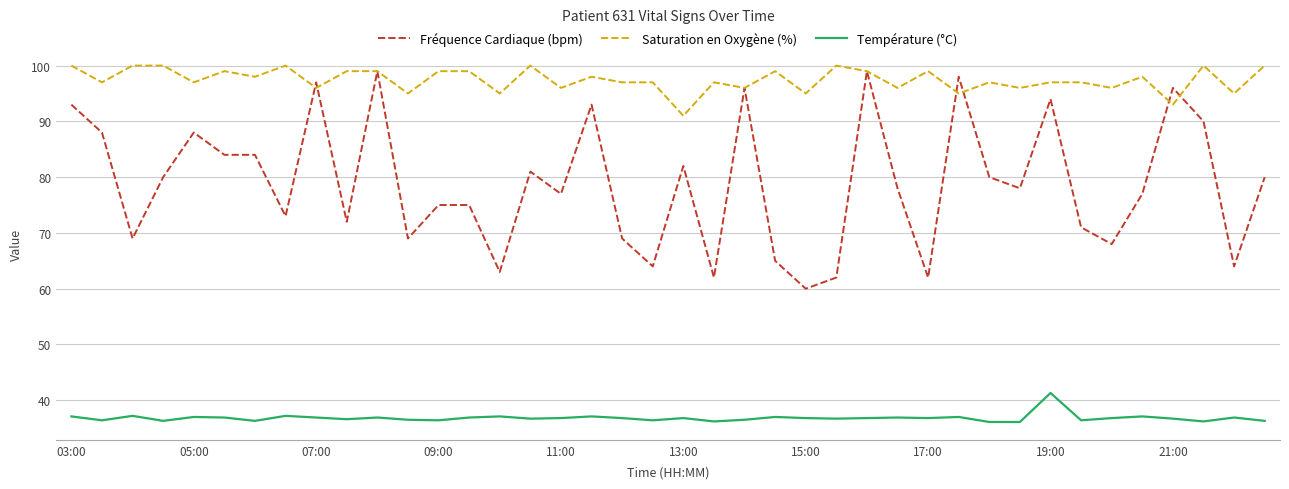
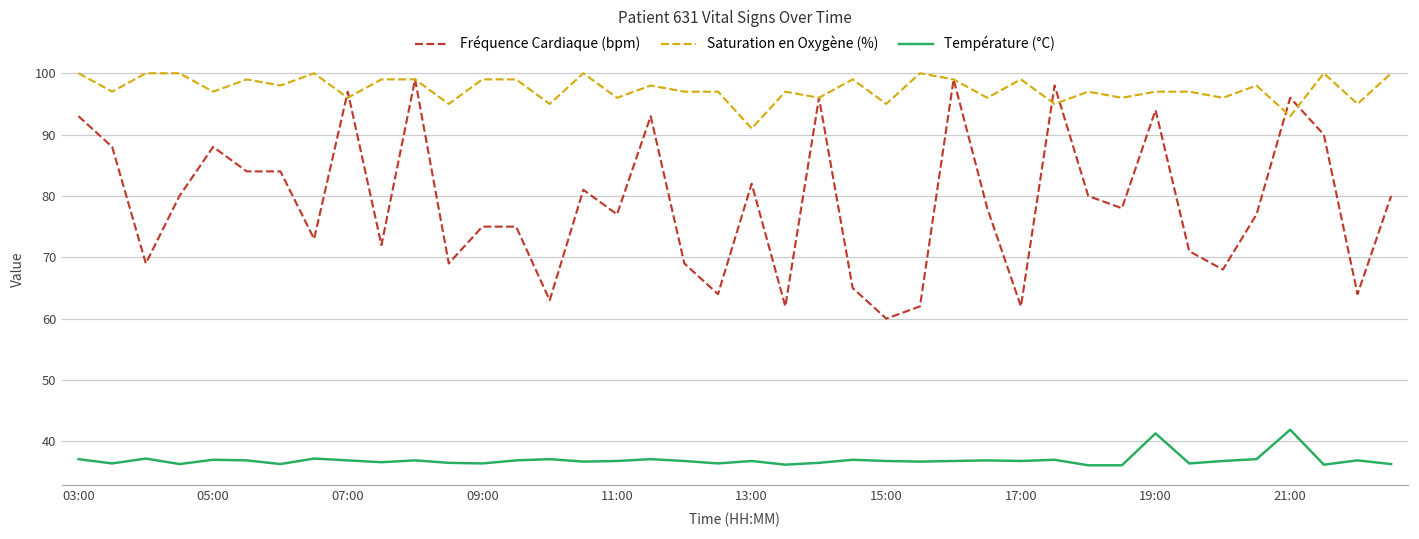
  {
    "Fréquence Cardiaque (bpm)": {
      "03:00": 93,
      "05:00": 88,
      "07:00": 97,
      "09:00": 75,
      "11:00": 77,
      "13:00": 82,
      "15:00": 60,
      "17:00": 62,
      "19:00": 94,
      "21:00": 96
    },
    "Saturation en Oxygène (%)": {
      "03:00": 100,
      "05:00": 97,
      "07:00": 96,
      "09:00": 99,
      "11:00": 96,
      "13:00": 91,
      "15:00": 95,
      "17:00": 99,
      "19:00": 97,
      "21:00": 93
    },
    "Température (°C)": {
      "03:00": 37,
      "05:00": 37,
      "07:00": 37,
      "09:00": 36,
      "11:00": 37,
      "13:00": 37,
      "15:00": 37,
      "17:00": 37,
      "19:00": 41,
-     "21:00": 37
+     "21:00": 42
    }
  }
